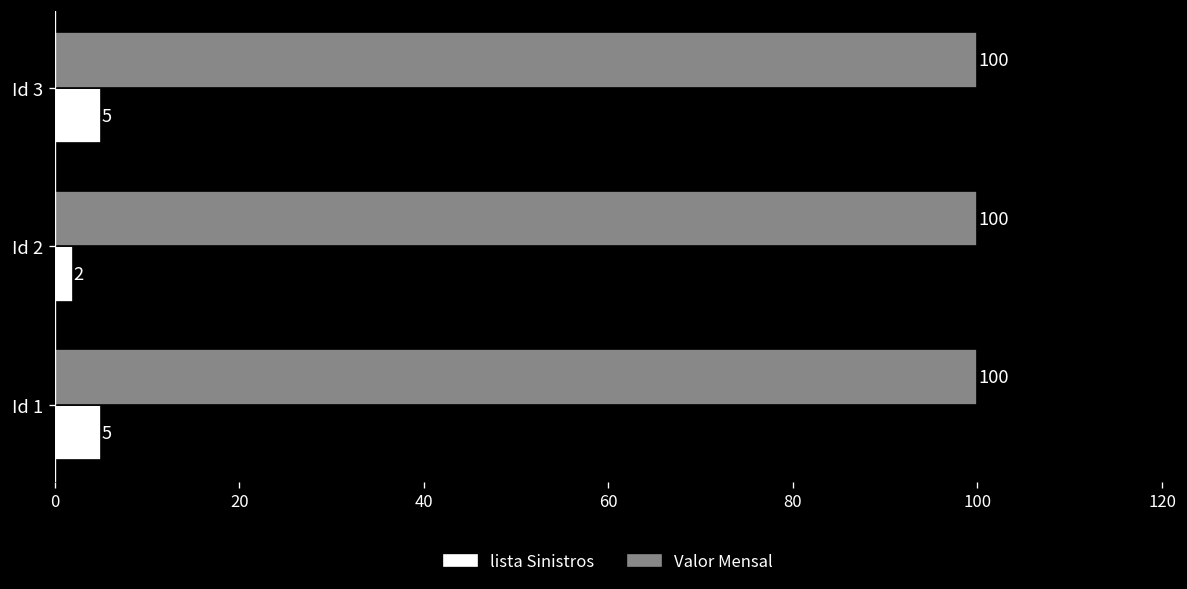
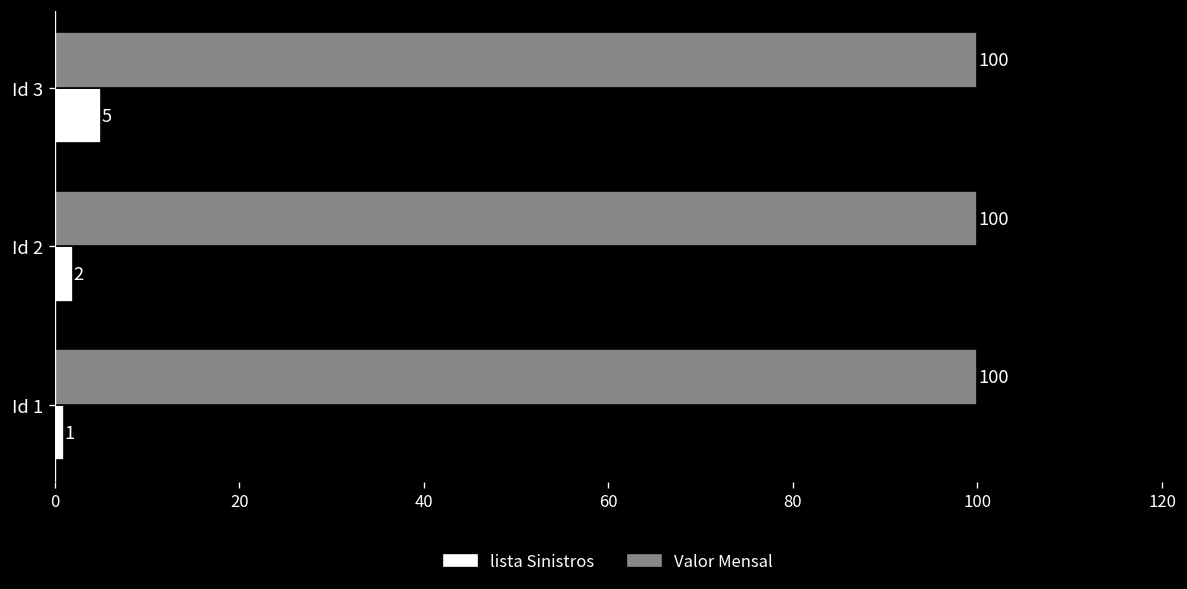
  {
    "lista Sinistros": {
      "Id 3": 5,
      "Id 2": 2,
-     "Id 1": 5
+     "Id 1": 1
    },
    "Valor Mensal": {
      "Id 3": 100,
      "Id 2": 100,
      "Id 1": 100
    }
  }
